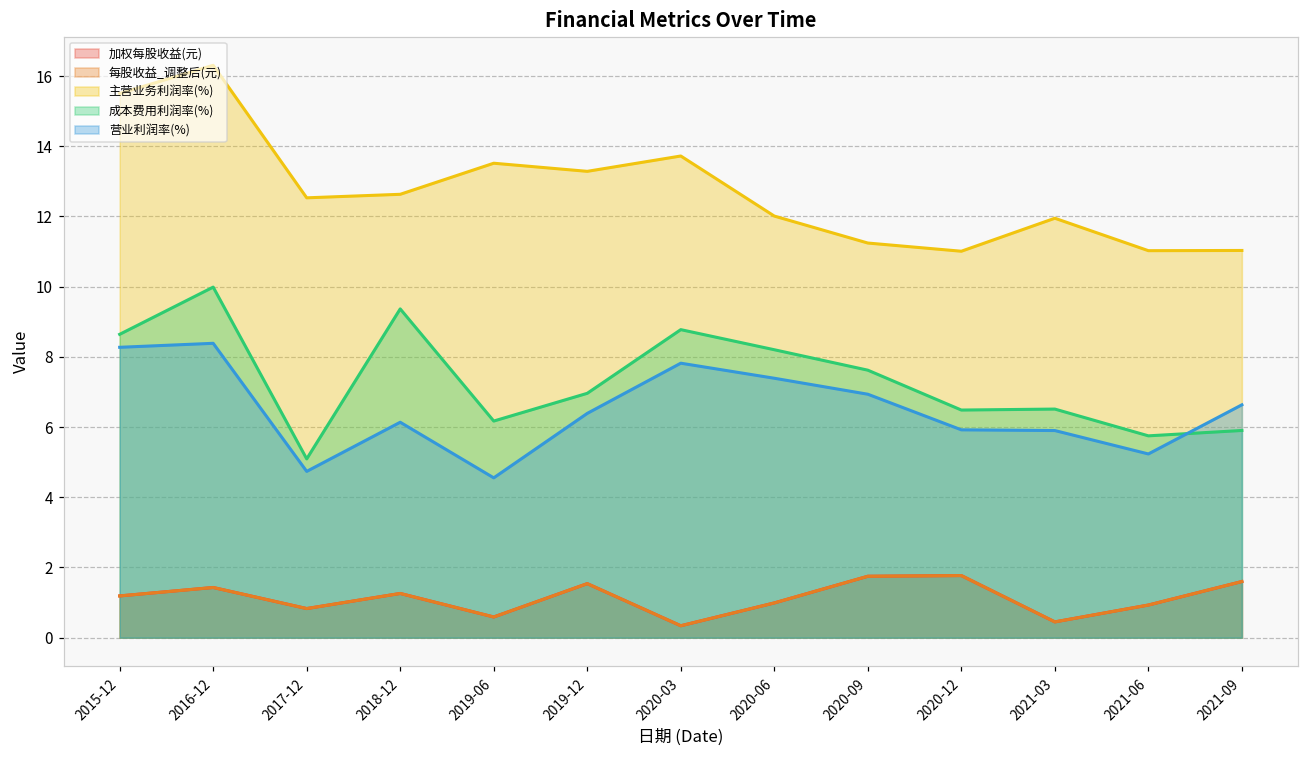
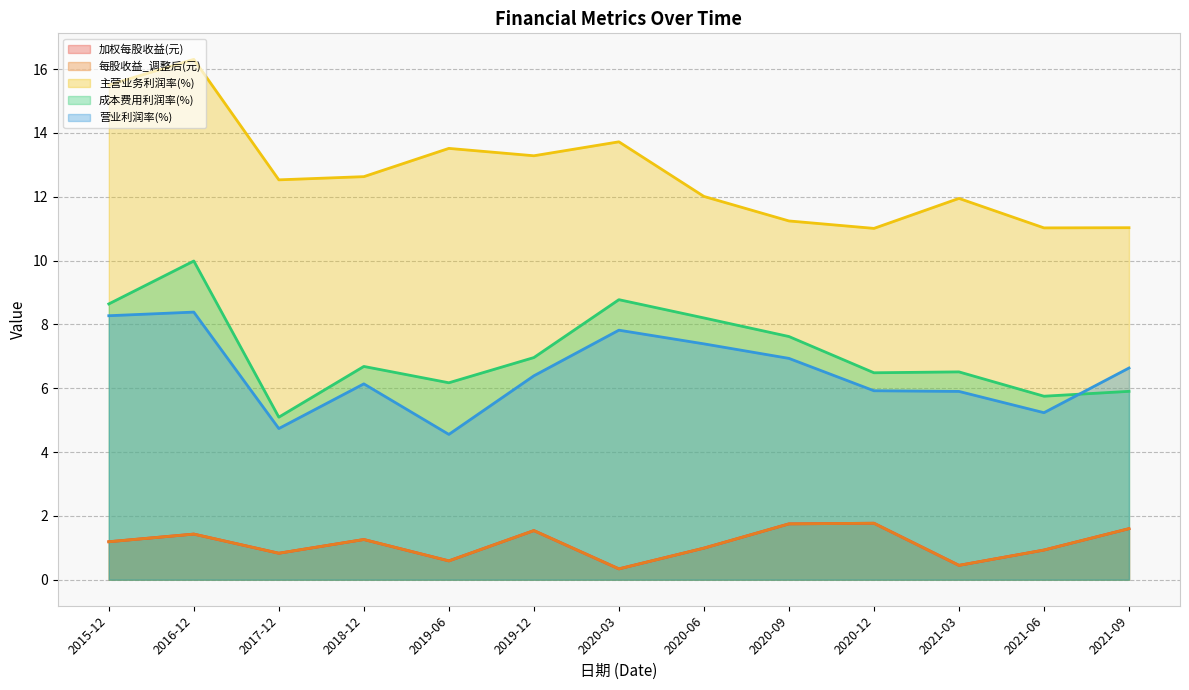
  {
    "成本费用利润率(%)": {
      "2015-12": 8.6,
      "2016-12": 10.0,
      "2017-12": 5.1,
-     "2018-12": 9.4,
+     "2018-12": 6.7,
      "2019-06": 6.2,
      "2019-12": 7.0,
      "2020-03": 8.8,
      "2020-06": 8.2,
      "2020-09": 7.6,
      "2020-12": 6.5,
      "2021-03": 6.5,
      "2021-06": 5.8,
      "2021-09": 5.9
    },
    "营业利润率(%)": {
      "2015-12": 8.3,
      "2016-12": 8.4,
      "2017-12": 4.7,
      "2018-12": 6.1,
      "2019-06": 4.6,
      "2019-12": 6.4,
      "2020-03": 7.8,
      "2020-06": 7.4,
      "2020-09": 6.9,
      "2020-12": 5.9,
      "2021-03": 5.9,
      "2021-06": 5.2,
      "2021-09": 6.6
    }
  }
